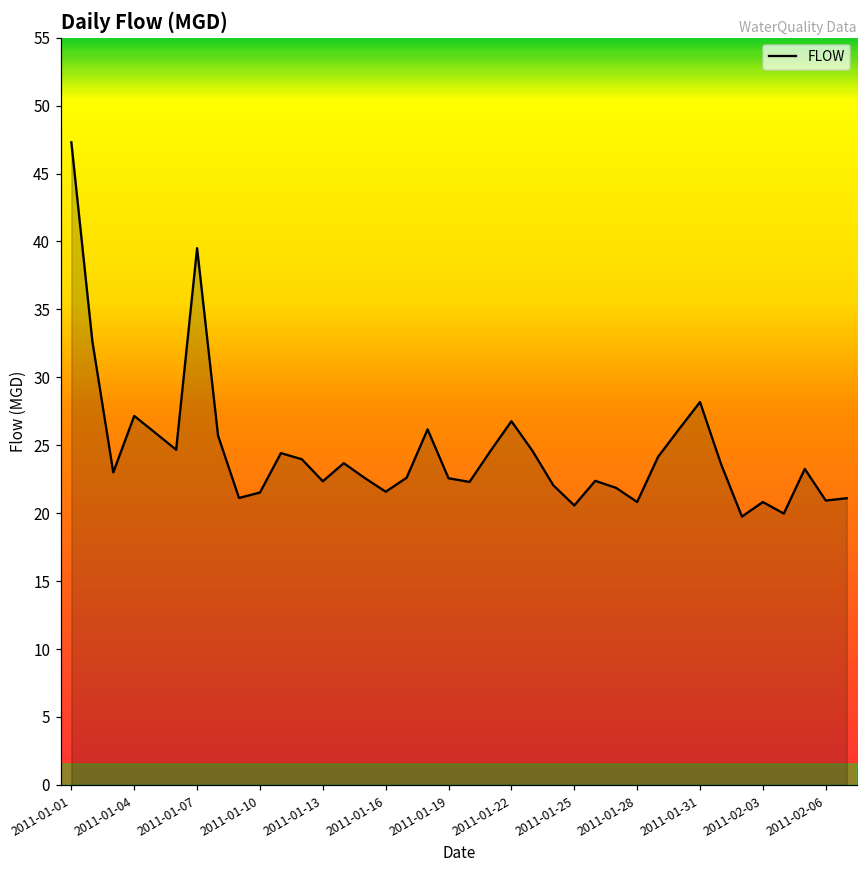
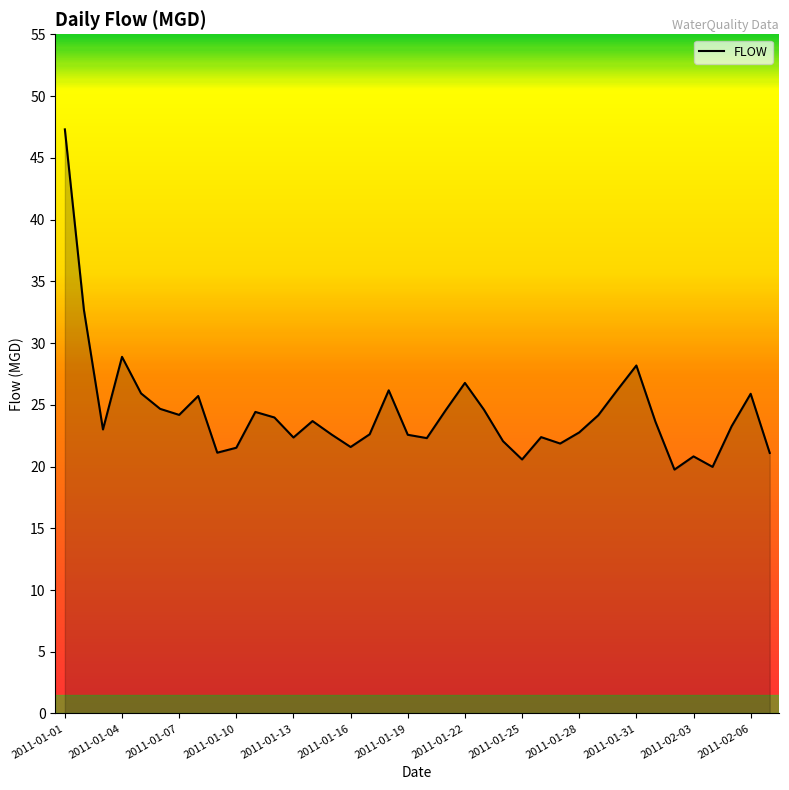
  {
    "2011-01-01": 47.3,
-   "2011-01-04": 27.2,
-   "2011-01-07": 39.5,
+   "2011-01-04": 28.9,
+   "2011-01-07": 24.2,
    "2011-01-10": 21.5,
    "2011-01-13": 22.4,
    "2011-01-16": 21.6,
    "2011-01-19": 22.6,
    "2011-01-22": 26.8,
    "2011-01-25": 20.6,
-   "2011-01-28": 20.8,
+   "2011-01-28": 22.8,
    "2011-01-31": 28.2,
    "2011-02-03": 20.8,
-   "2011-02-06": 20.9
+   "2011-02-06": 25.9
  }
